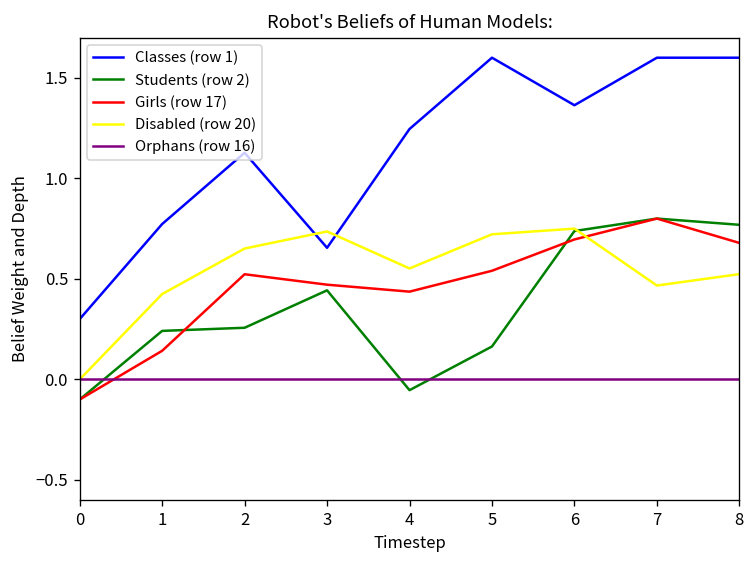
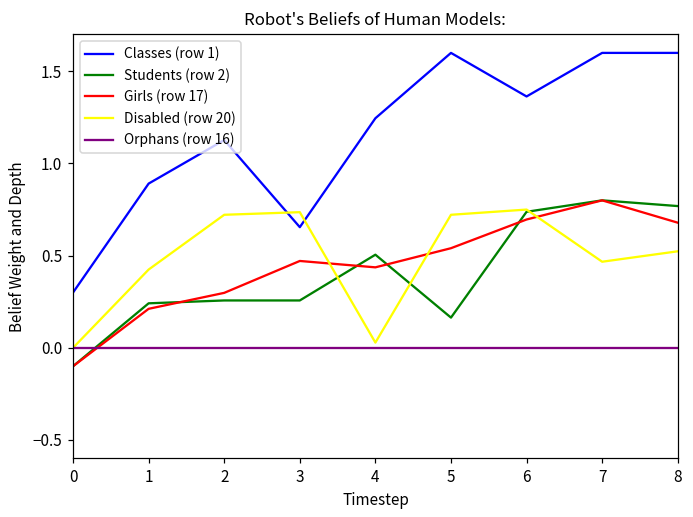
  {
    "Classes (row 1)": {
      "0": 0.30,
-     "1": 0.77,
+     "1": 0.89,
      "3": 0.65,
      "4": 1.25,
      "5": 1.60,
      "6": 1.36,
      "7": 1.60,
      "8": 1.60
    },
    "Students (row 2)": {
      "1": 0.24,
      "2": 0.26,
-     "3": 0.44,
-     "4": -0.05,
+     "3": 0.26,
+     "4": 0.51,
      "5": 0.16,
      "8": 0.77
    },
    "Girls (row 17)": {
-     "1": 0.14,
-     "2": 0.52,
+     "1": 0.21,
+     "2": 0.30,
      "3": 0.47,
      "4": 0.44,
      "5": 0.54,
      "6": 0.70,
      "8": 0.68
    },
    "Disabled (row 20)": {
      "1": 0.42,
-     "2": 0.65,
+     "2": 0.72,
      "3": 0.74,
-     "4": 0.55,
+     "4": 0.03,
      "5": 0.72,
      "7": 0.47,
      "8": 0.52
    },
    "Orphans (row 16)": {
      "1": 0.00,
      "2": 0.00,
      "3": 0.00,
      "4": 0.00,
      "5": 0.00,
      "6": 0.00,
      "7": 0.00,
      "8": 0.00
    }
  }
